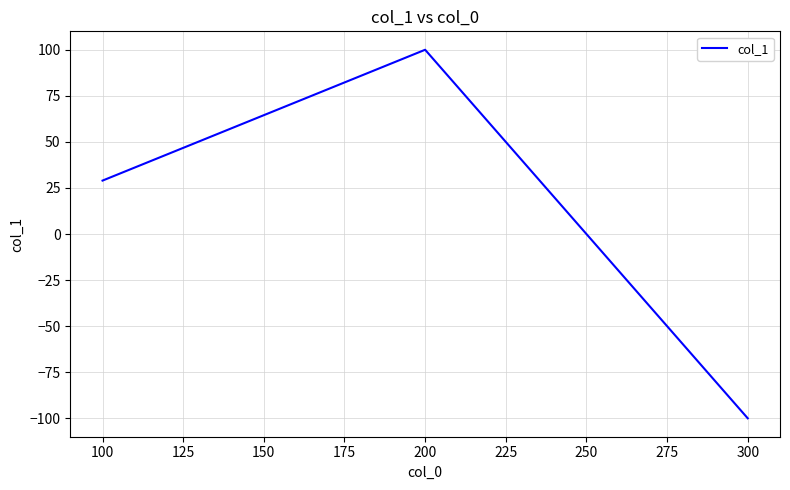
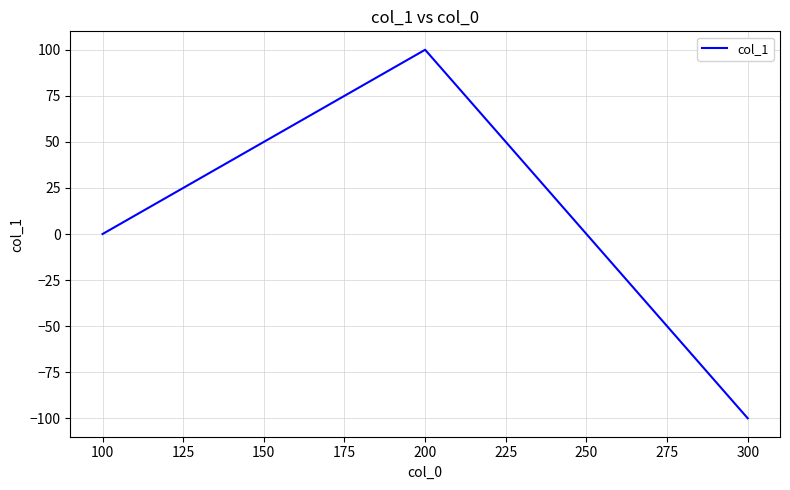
  {
-   "100": 29,
+   "100": 0,
    "200": 100,
    "300": -100
  }
